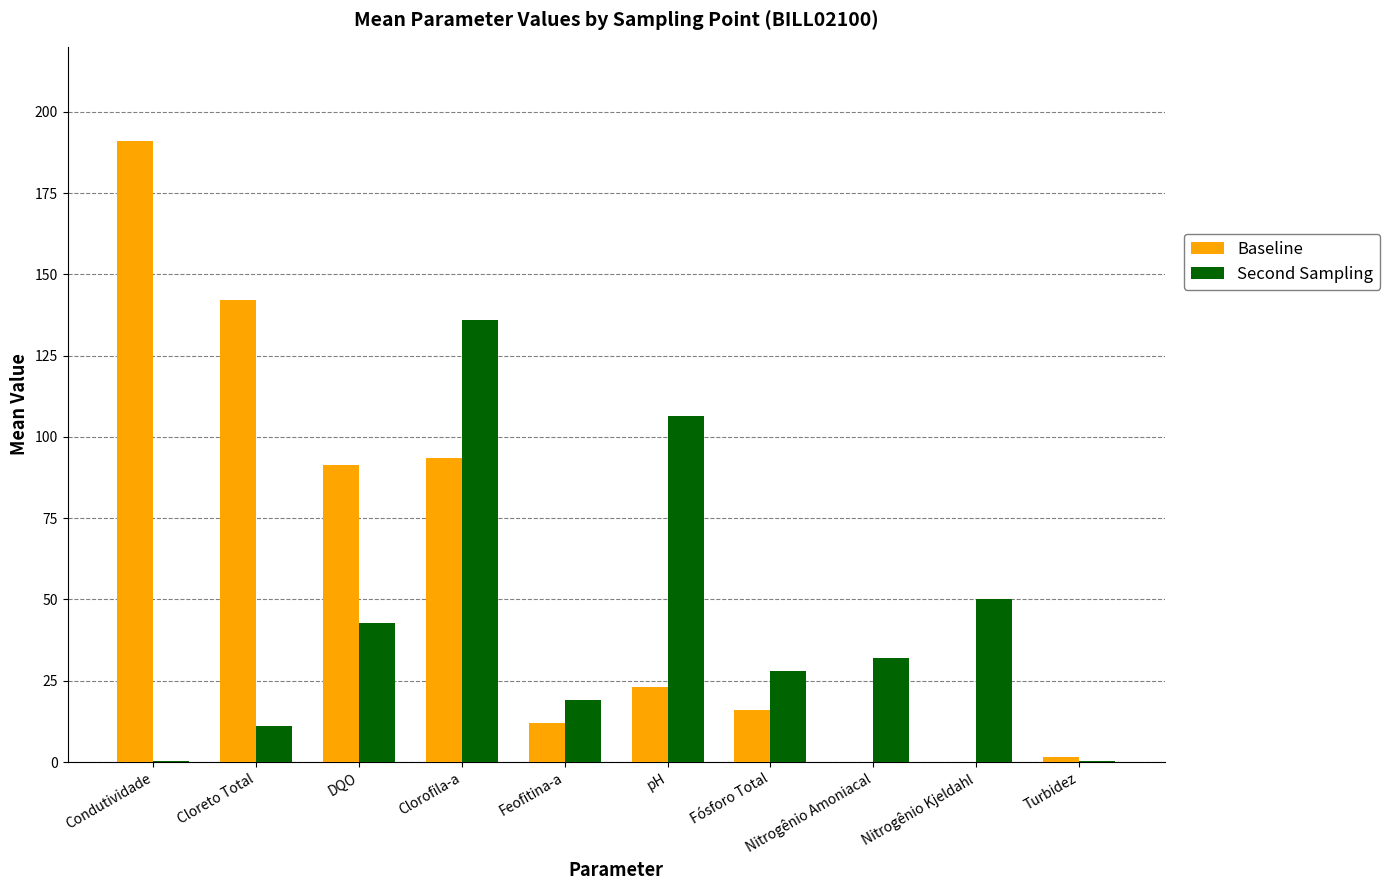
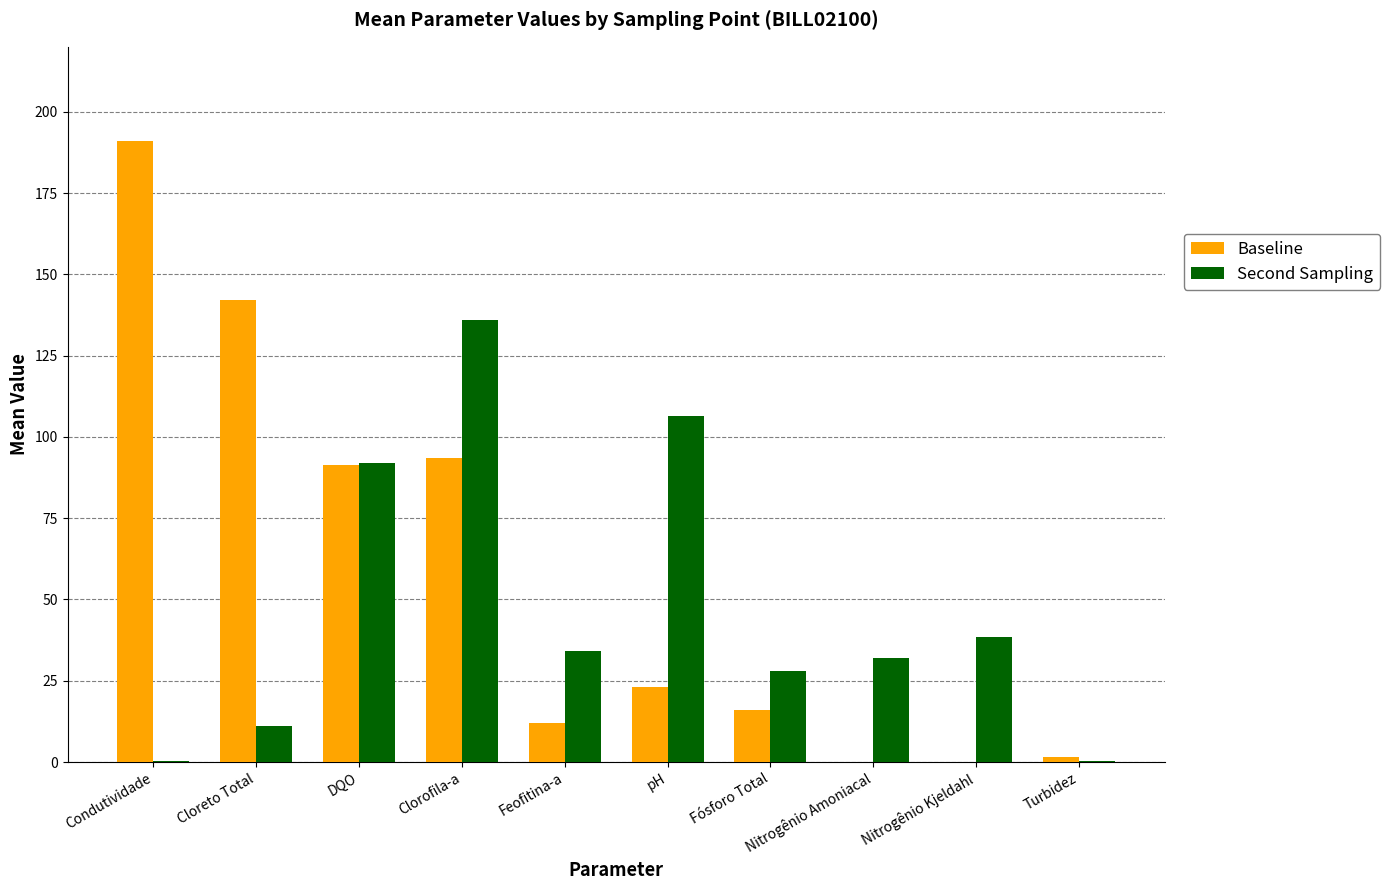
  {
    "Baseline": {
      "Condutividade": 191,
      "Cloreto Total": 142,
      "DQO": 91,
      "Clorofila-a": 94,
      "Feofitina-a": 12,
      "pH": 23,
      "Fósforo Total": 16,
      "Turbidez": 1
    },
    "Second Sampling": {
      "Cloreto Total": 11,
-     "DQO": 43,
+     "DQO": 92,
      "Clorofila-a": 136,
-     "Feofitina-a": 19,
+     "Feofitina-a": 34,
      "pH": 106,
      "Fósforo Total": 28,
      "Nitrogênio Amoniacal": 32,
-     "Nitrogênio Kjeldahl": 50
+     "Nitrogênio Kjeldahl": 38
    }
  }
